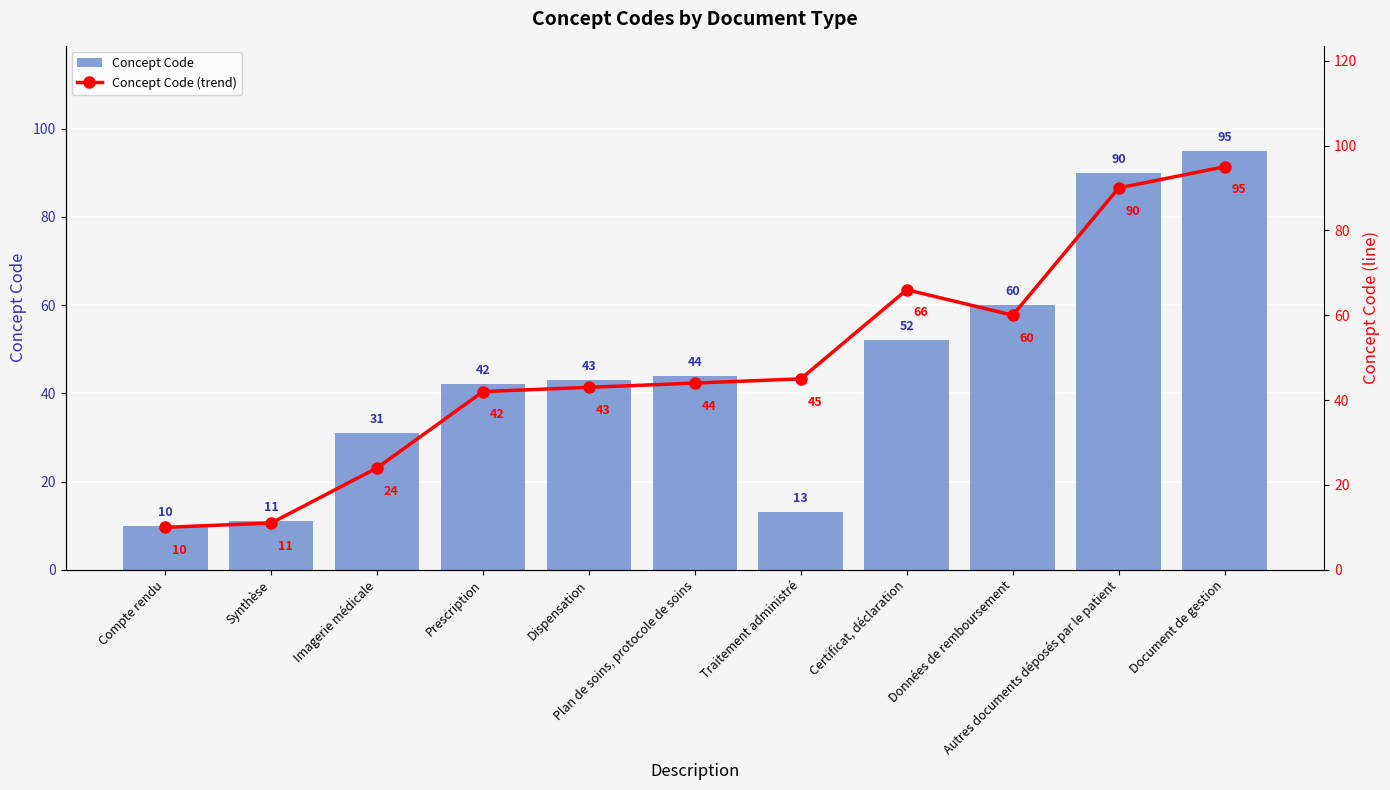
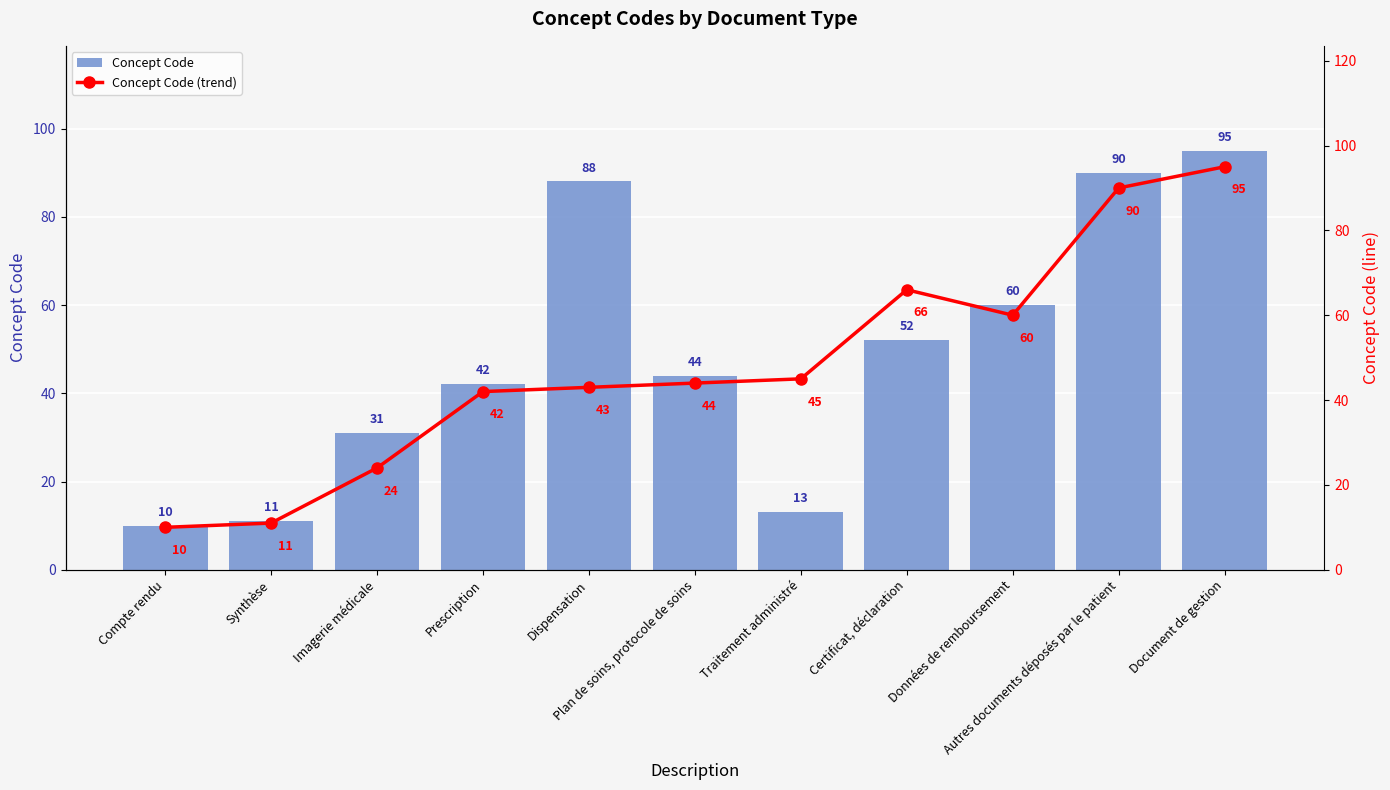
  {
    "Concept Code": {
      "Compte rendu": 10,
      "Synthèse": 11,
      "Imagerie médicale": 31,
      "Prescription": 42,
-     "Dispensation": 43,
+     "Dispensation": 88,
      "Plan de soins, protocole de soins": 44,
      "Traitement administré": 13,
      "Certificat, déclaration": 52,
      "Données de remboursement": 60,
      "Autres documents déposés par le patient": 90,
      "Document de gestion": 95
    },
    "Concept Code (trend)": {
      "Imagerie médicale": 24,
      "Traitement administré": 45,
      "Certificat, déclaration": 66
    }
  }
